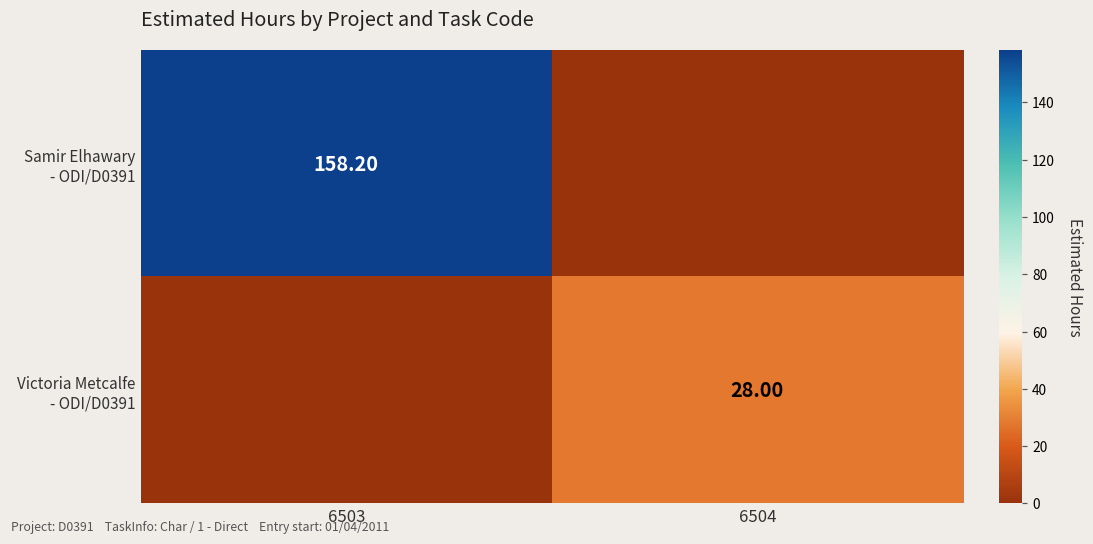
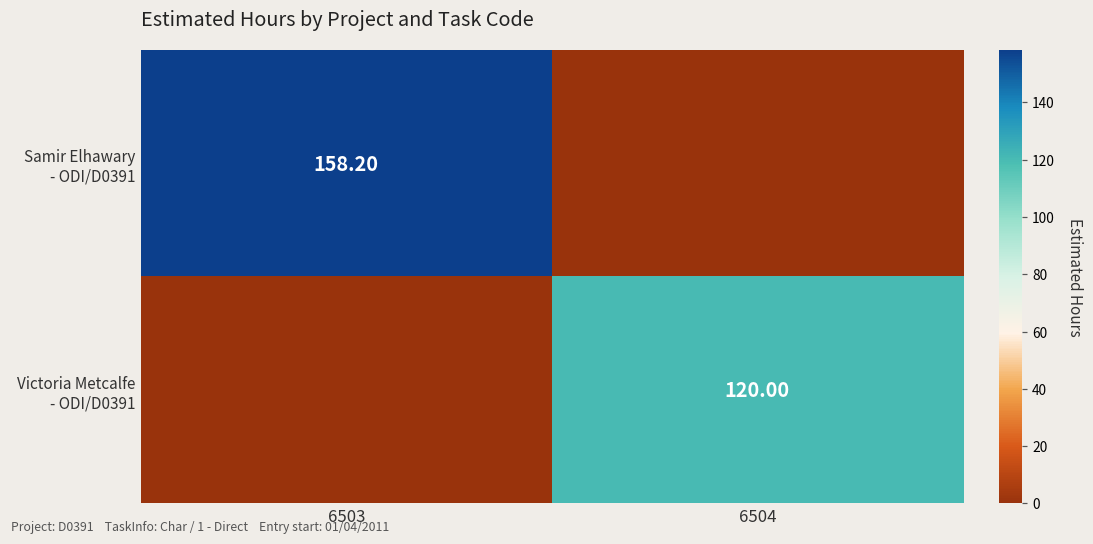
  {
    "Samir Elhawary - ODI/D0391": {
      "6503": 158.20
    },
    "Victoria Metcalfe - ODI/D0391": {
-     "6504": 28.00
+     "6504": 120.00
    }
  }
